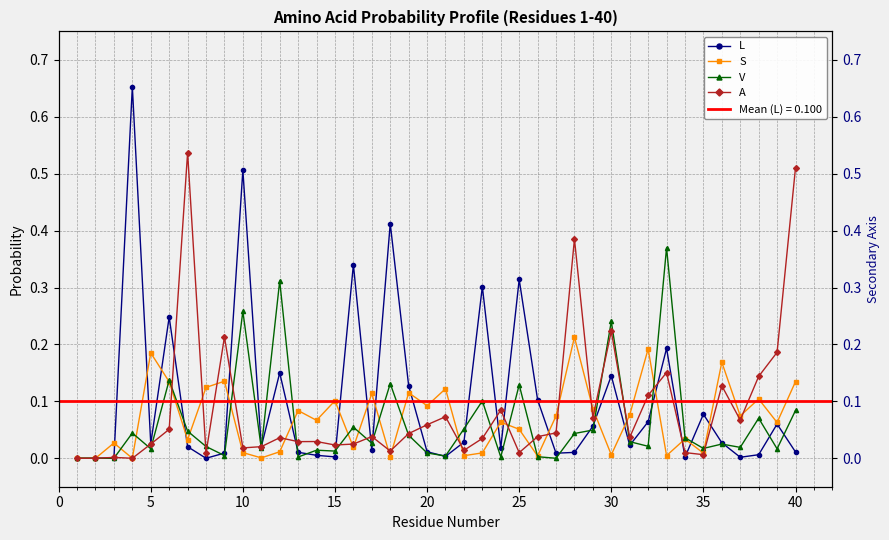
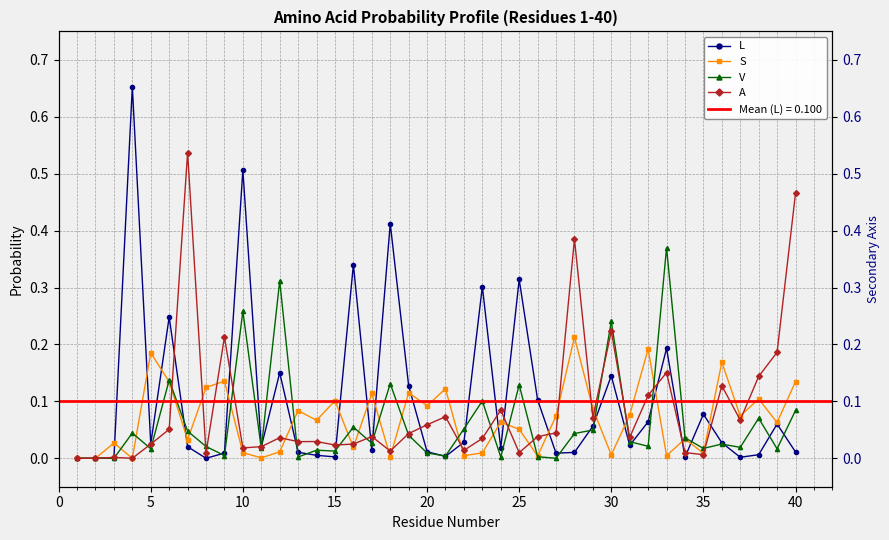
  {
    "L": {
      "10": 0.51,
      "15": 0.00,
      "25": 0.31,
      "30": 0.14,
      "35": 0.08,
      "40": 0.01
    },
    "S": {
      "5": 0.19,
      "10": 0.01,
      "15": 0.10,
      "20": 0.09,
      "25": 0.05,
      "30": 0.01,
      "40": 0.13
    },
    "V": {
      "5": 0.02,
      "10": 0.26,
      "15": 0.01,
      "25": 0.13,
      "30": 0.24,
      "35": 0.02,
      "40": 0.08
    },
    "A": {
      "10": 0.02,
      "15": 0.02,
      "20": 0.06,
      "25": 0.01,
      "30": 0.22,
-     "40": 0.51
+     "40": 0.47
    }
  }
